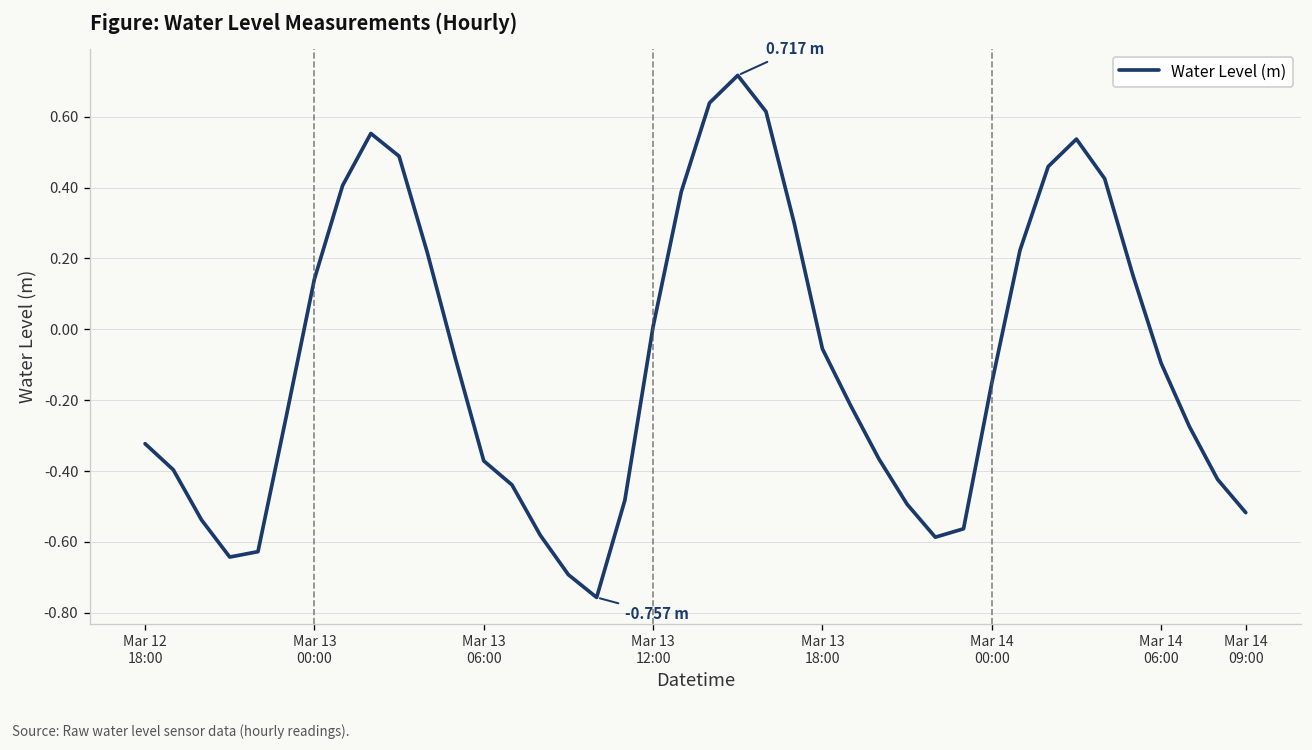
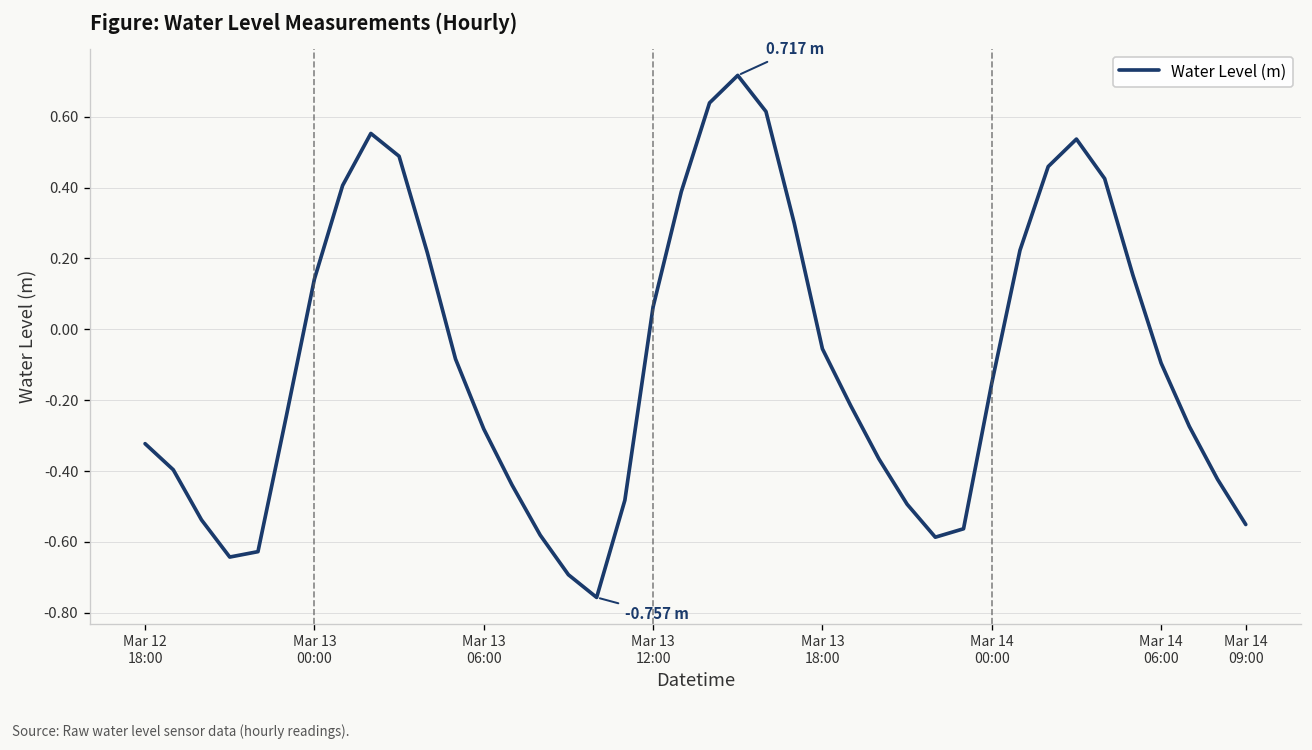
  {
    "Mar 12 18:00": -0.32,
    "Mar 13 00:00": 0.14,
-   "Mar 13 06:00": -0.37,
-   "Mar 13 12:00": 0.01,
+   "Mar 13 06:00": -0.28,
+   "Mar 13 12:00": 0.06,
    "Mar 13 18:00": -0.06,
    "Mar 14 00:00": -0.15,
    "Mar 14 06:00": -0.10,
-   "Mar 14 09:00": -0.52
+   "Mar 14 09:00": -0.55
  }
